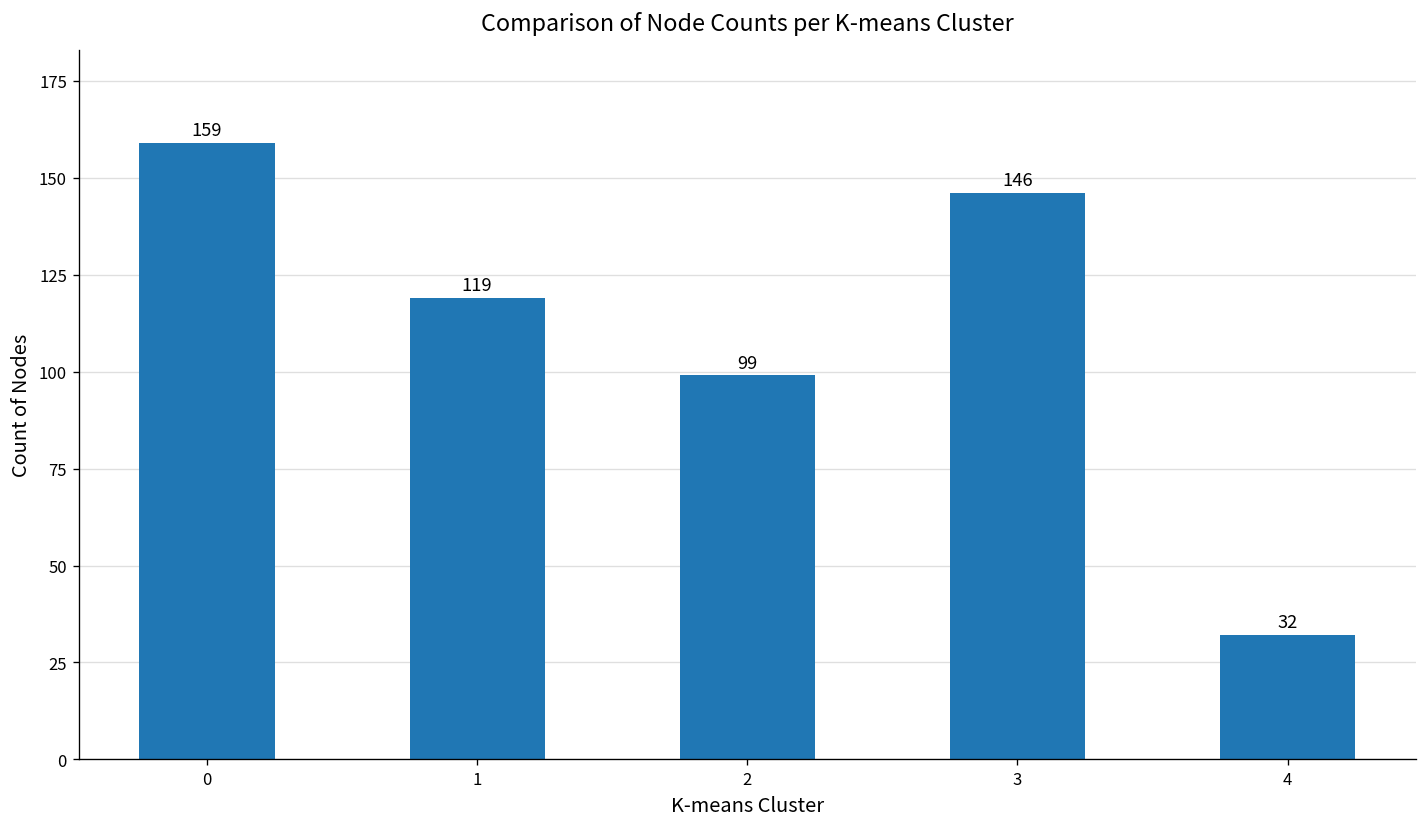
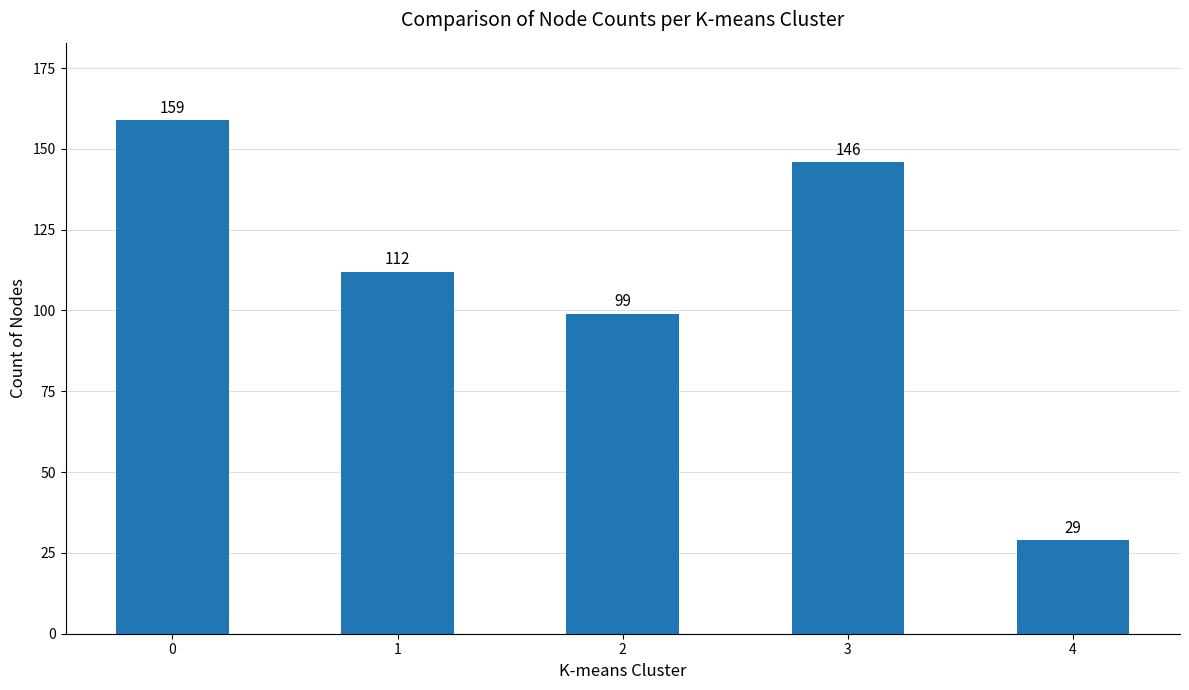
  {
    "0": 159,
-   "1": 119,
+   "1": 112,
    "2": 99,
    "3": 146,
-   "4": 32
+   "4": 29
  }
